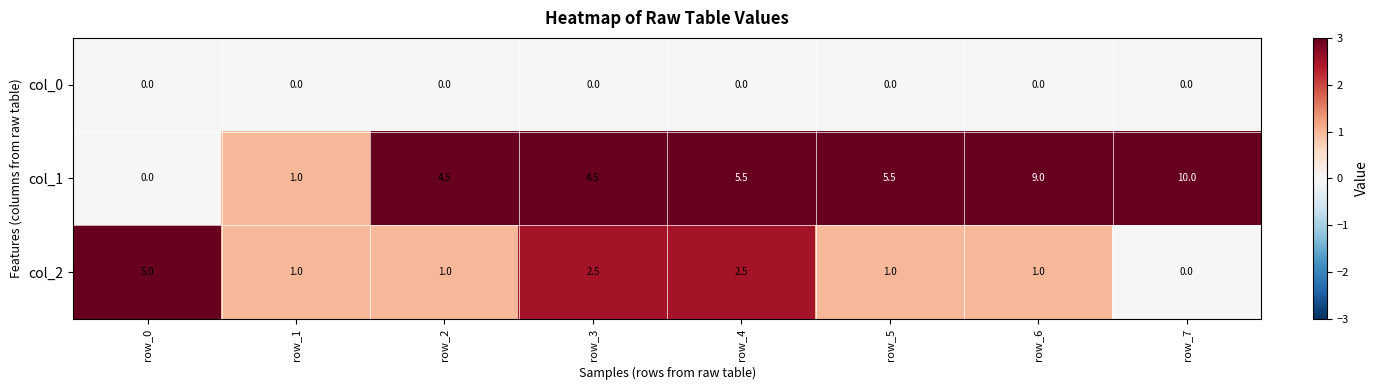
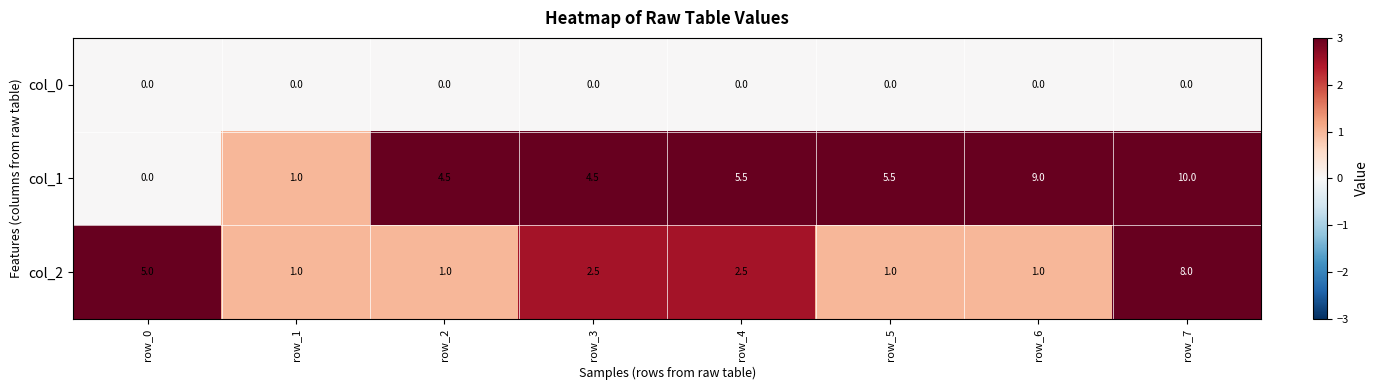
  {
    "col_0": {
      "row_0": 0.0,
      "row_1": 0.0,
      "row_2": 0.0,
      "row_3": 0.0,
      "row_4": 0.0,
      "row_5": 0.0,
      "row_6": 0.0,
      "row_7": 0.0
    },
    "col_1": {
      "row_0": 0.0,
      "row_1": 1.0,
      "row_2": 4.5,
      "row_3": 4.5,
      "row_4": 5.5,
      "row_5": 5.5,
      "row_6": 9.0,
      "row_7": 10.0
    },
    "col_2": {
      "row_0": 5.0,
      "row_1": 1.0,
      "row_2": 1.0,
      "row_3": 2.5,
      "row_4": 2.5,
      "row_5": 1.0,
      "row_6": 1.0,
-     "row_7": 0.0
+     "row_7": 8.0
    }
  }
